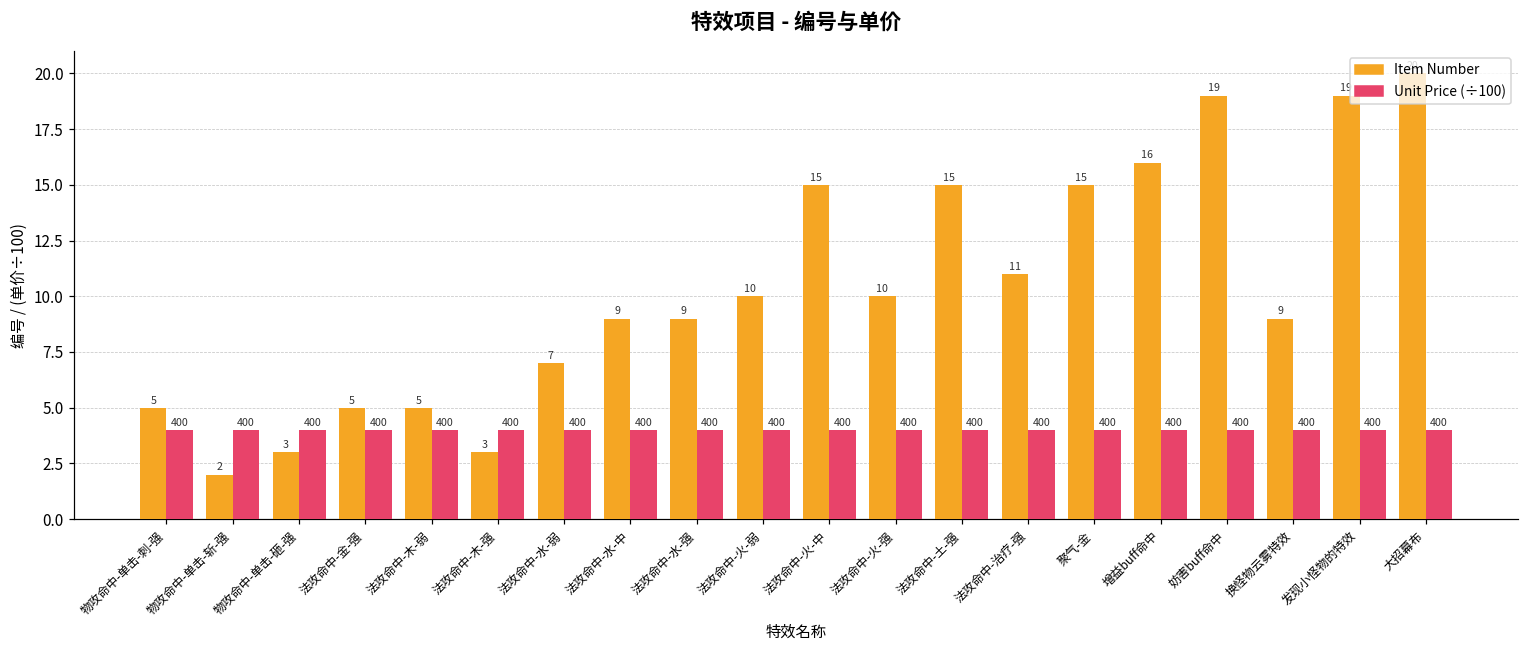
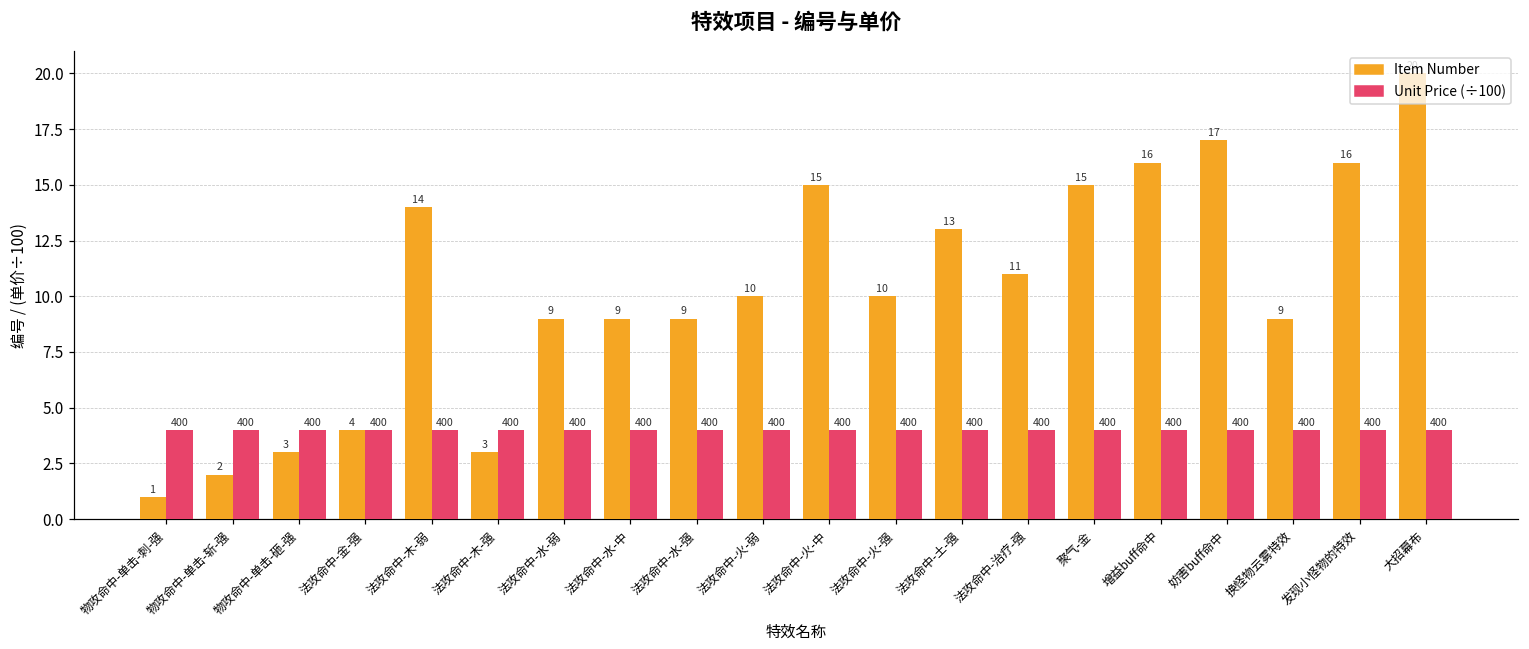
  {
    "Item Number": {
-     "物攻命中-单击-刺-强": 5,
+     "物攻命中-单击-刺-强": 1,
      "物攻命中-单击-斩-强": 2,
      "物攻命中-单击-砸-强": 3,
-     "法攻命中-金-强": 5,
-     "法攻命中-木-弱": 5,
+     "法攻命中-金-强": 4,
+     "法攻命中-木-弱": 14,
      "法攻命中-木-强": 3,
-     "法攻命中-水-弱": 7,
+     "法攻命中-水-弱": 9,
      "法攻命中-水-中": 9,
      "法攻命中-水-强": 9,
      "法攻命中-火-弱": 10,
      "法攻命中-火-中": 15,
      "法攻命中-火-强": 10,
-     "法攻命中-土-强": 15,
+     "法攻命中-土-强": 13,
      "法攻命中-治疗-强": 11,
      "聚气-金": 15,
      "增益buff命中": 16,
-     "妨害buff命中": 19,
+     "妨害buff命中": 17,
      "换怪物云雾特效": 9,
-     "发现小怪物的特效": 19
+     "发现小怪物的特效": 16
    }
  }
